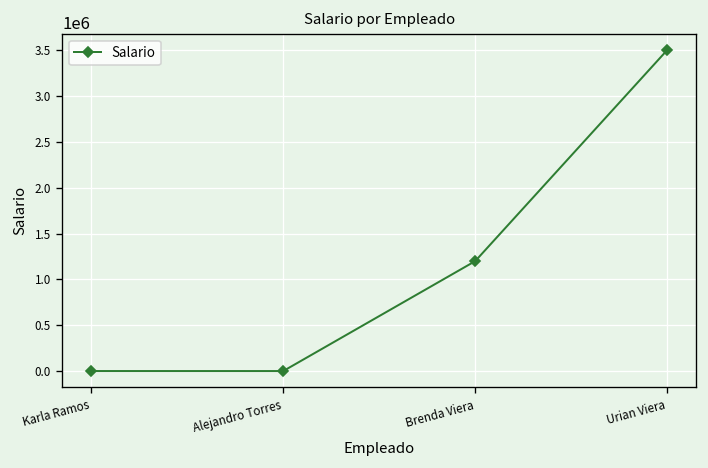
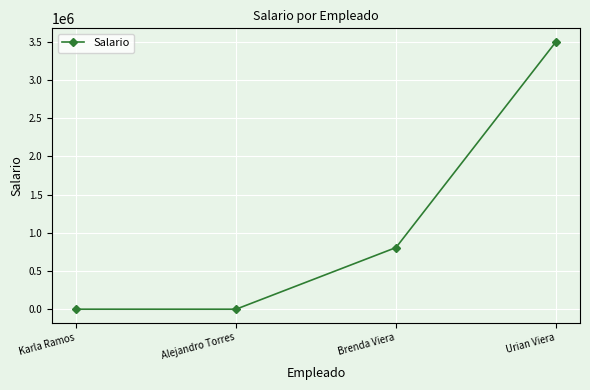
  {
    "Karla Ramos": 0,
    "Alejandro Torres": 0,
-   "Brenda Viera": 1200000,
+   "Brenda Viera": 800000,
    "Urian Viera": 3500000
  }
